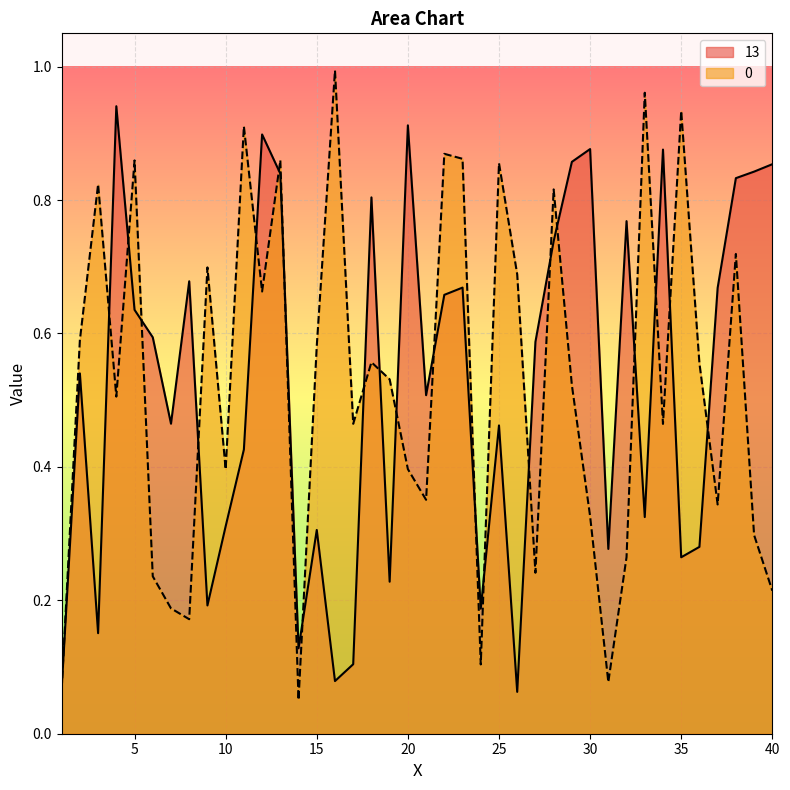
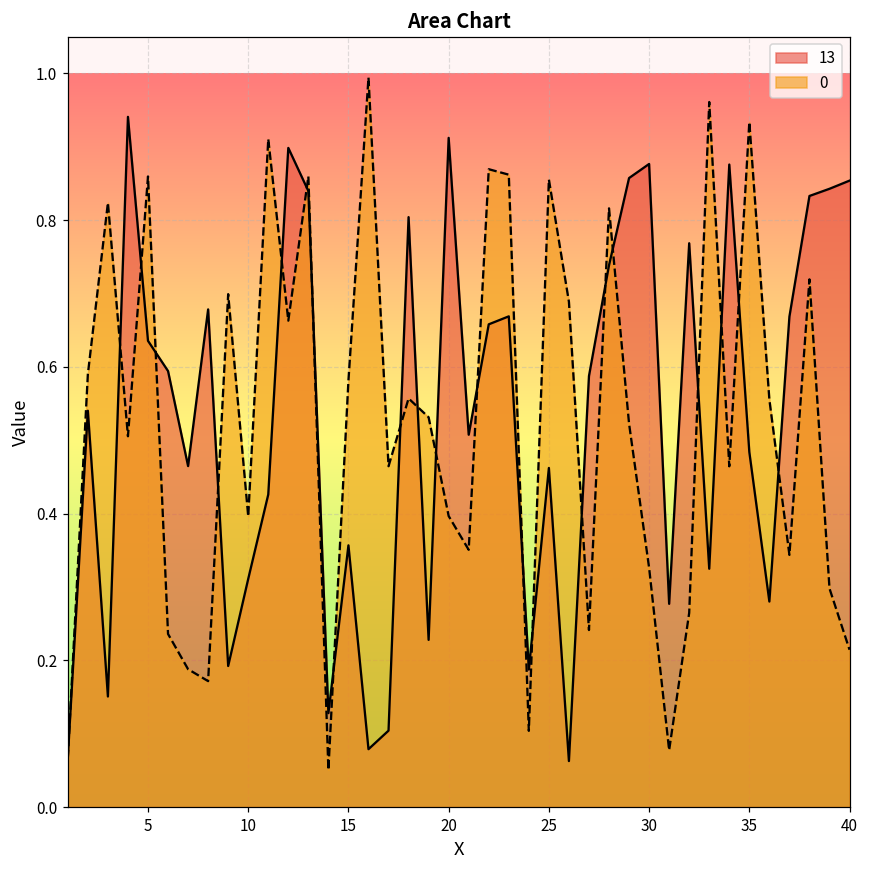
  {
    "13": {
      "5": 0.64,
      "10": 0.31,
-     "15": 0.31,
+     "15": 0.36,
      "20": 0.91,
      "25": 0.46,
      "30": 0.88,
-     "35": 0.26,
+     "35": 0.48,
      "40": 0.85
    },
    "0": {
      "5": 0.86,
      "10": 0.40,
      "15": 0.58,
      "20": 0.40,
      "25": 0.86,
      "30": 0.33,
      "35": 0.93,
      "40": 0.21
    }
  }
